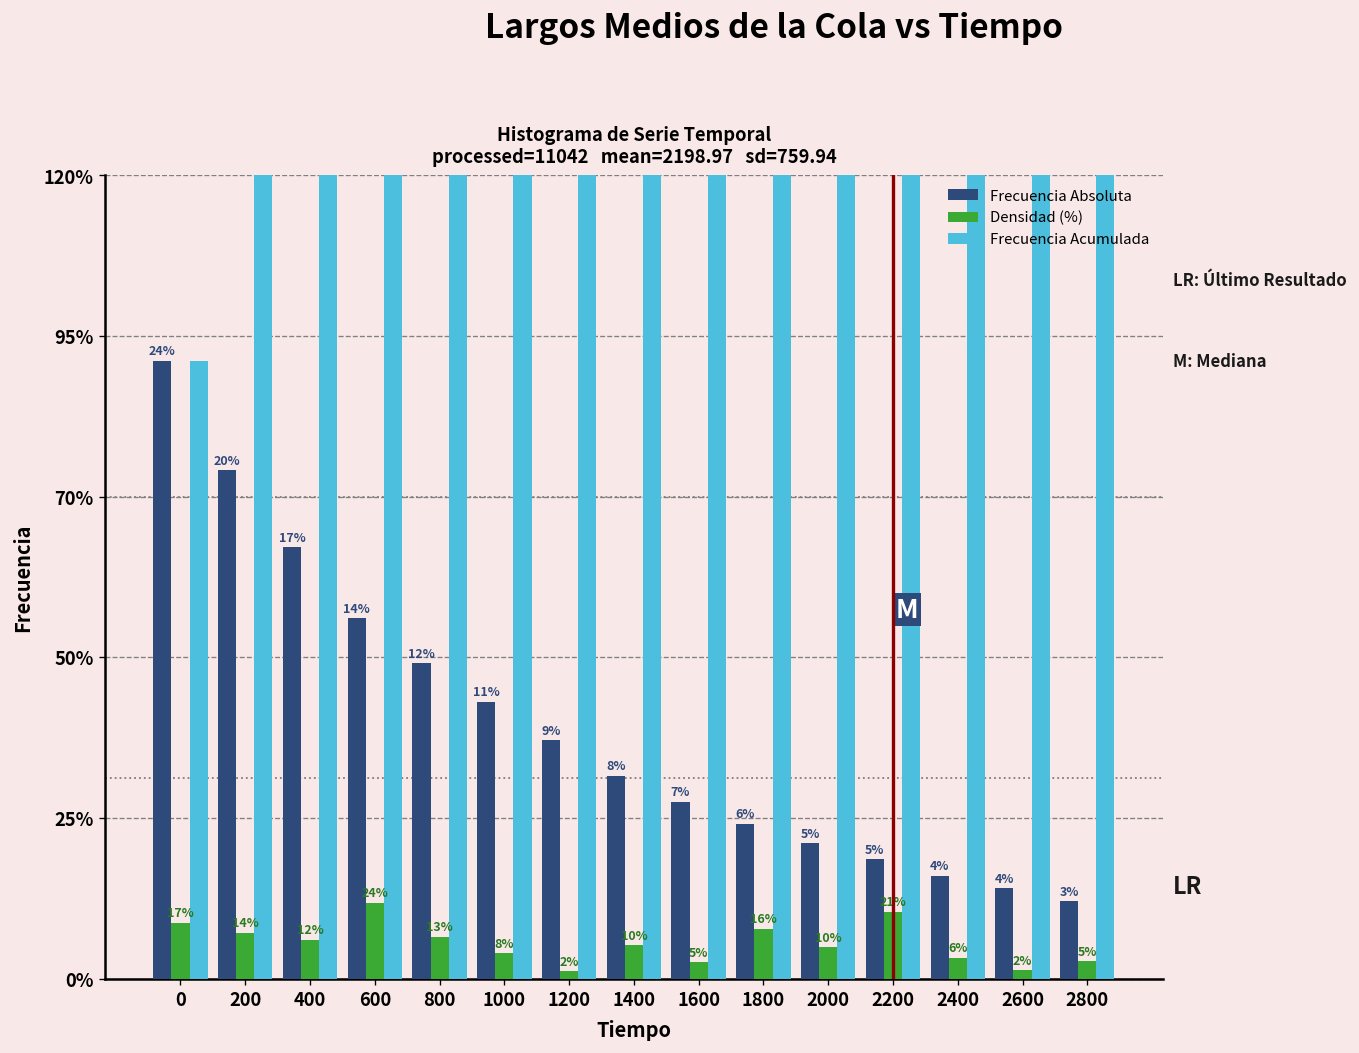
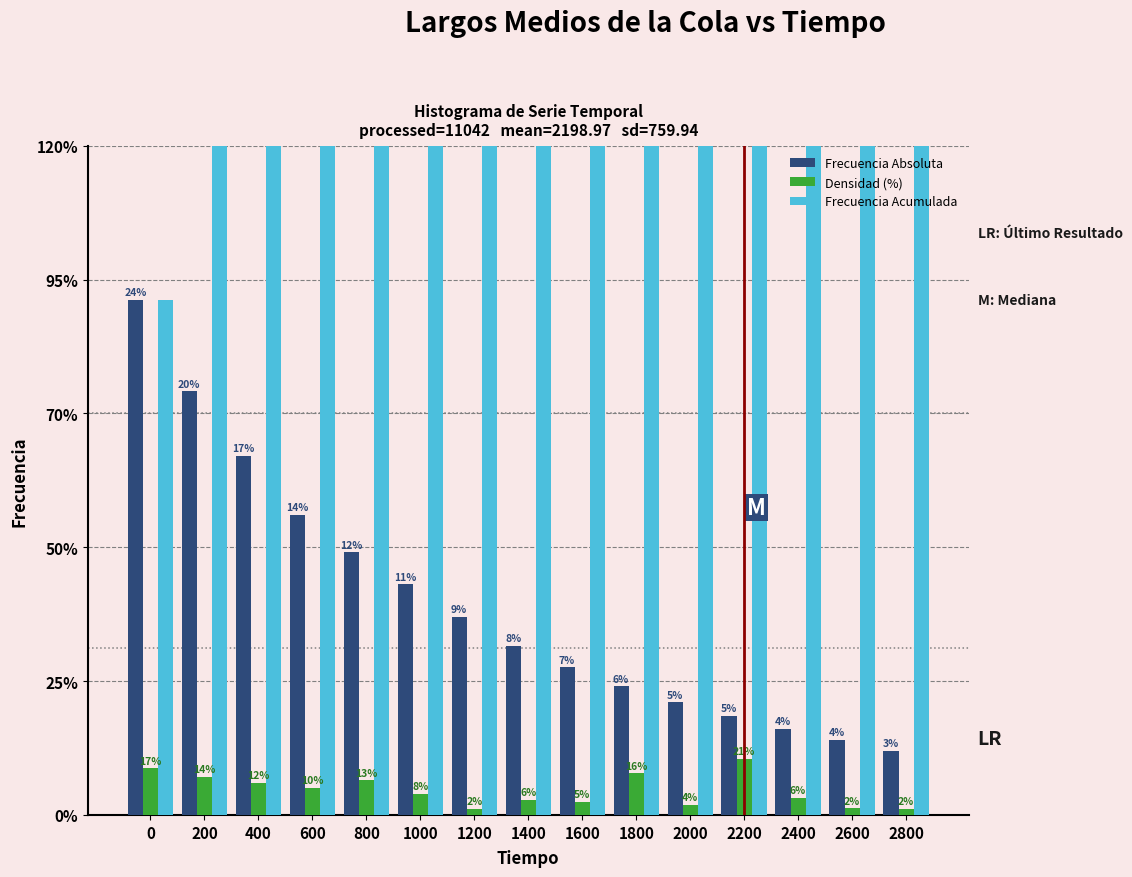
  {
    "Densidad (%)": {
      "0": "17%",
      "200": "14%",
      "400": "12%",
-     "600": "24%",
+     "600": "10%",
      "800": "13%",
      "1000": "8%",
      "1200": "2%",
-     "1400": "10%",
+     "1400": "6%",
      "1600": "5%",
      "1800": "16%",
-     "2000": "10%",
+     "2000": "4%",
      "2200": "21%",
      "2400": "6%",
      "2600": "2%",
-     "2800": "5%"
+     "2800": "2%"
    }
  }
